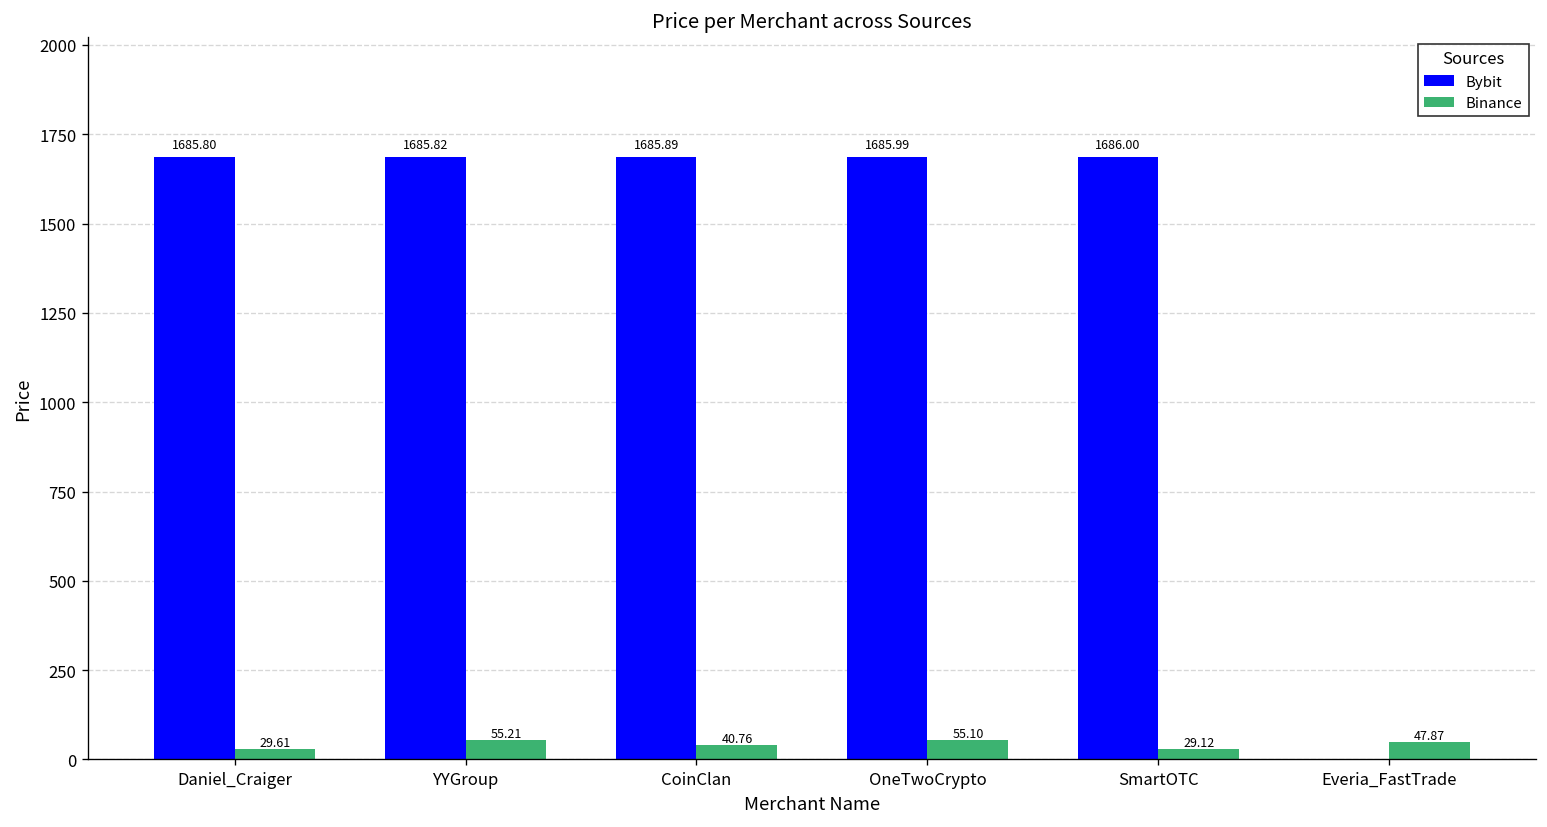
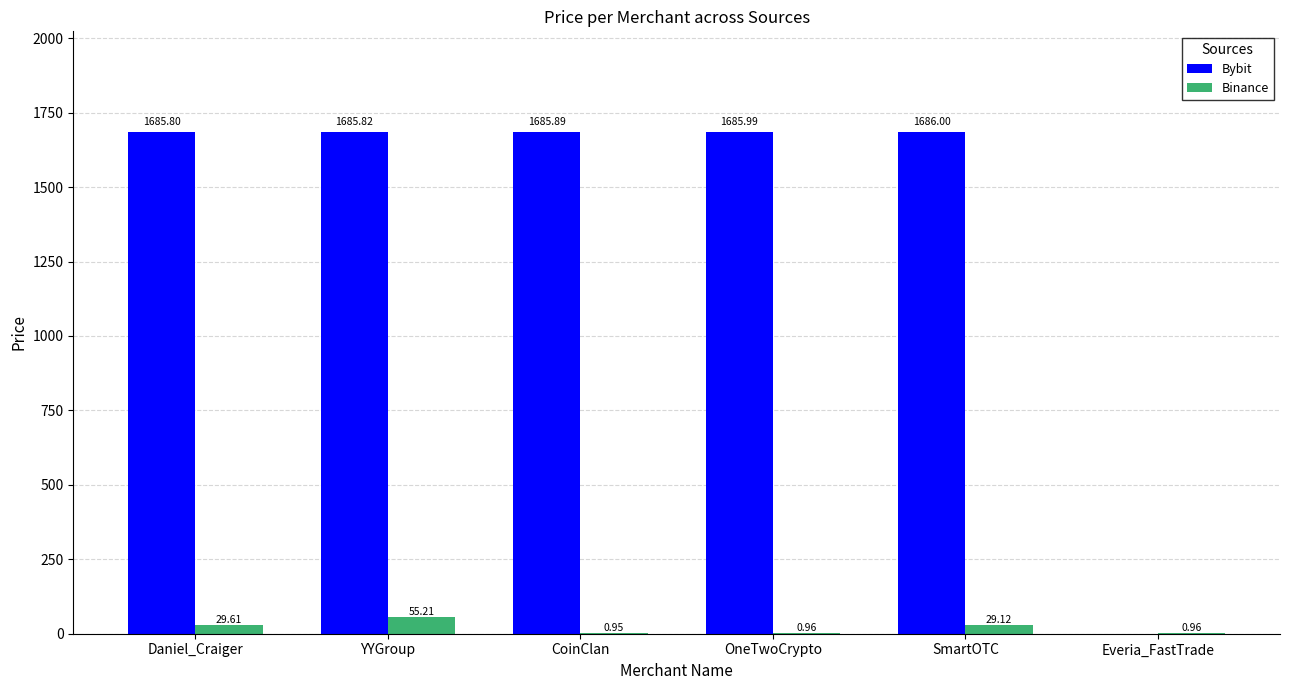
  {
    "Bybit": {
      "Daniel_Craiger": 1685.80,
      "YYGroup": 1685.82,
      "CoinClan": 1685.89,
      "OneTwoCrypto": 1685.99,
      "SmartOTC": 1686.00
    },
    "Binance": {
      "Daniel_Craiger": 29.61,
      "YYGroup": 55.21,
-     "CoinClan": 40.76,
-     "OneTwoCrypto": 55.10,
+     "CoinClan": 0.95,
+     "OneTwoCrypto": 0.96,
      "SmartOTC": 29.12,
-     "Everia_FastTrade": 47.87
+     "Everia_FastTrade": 0.96
    }
  }
